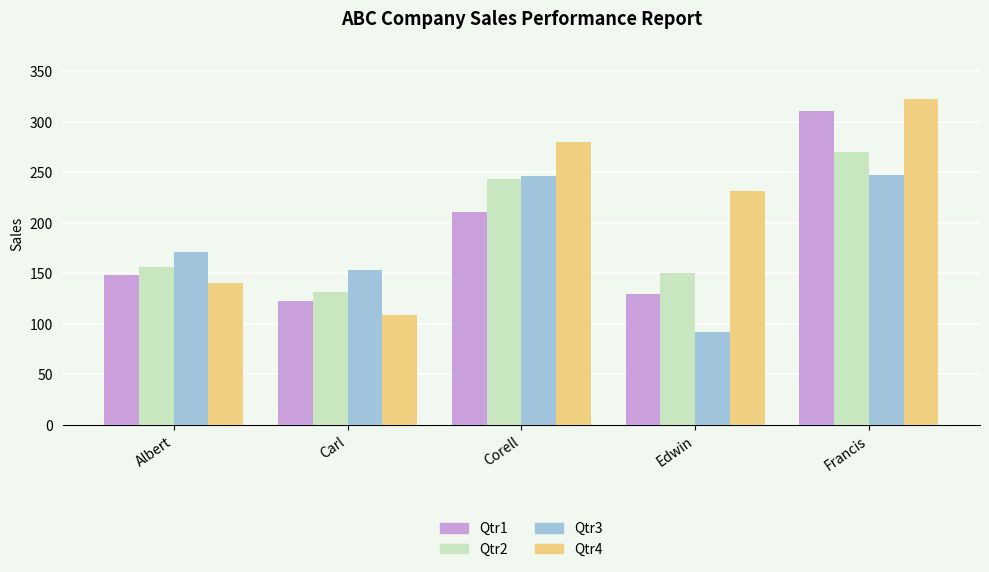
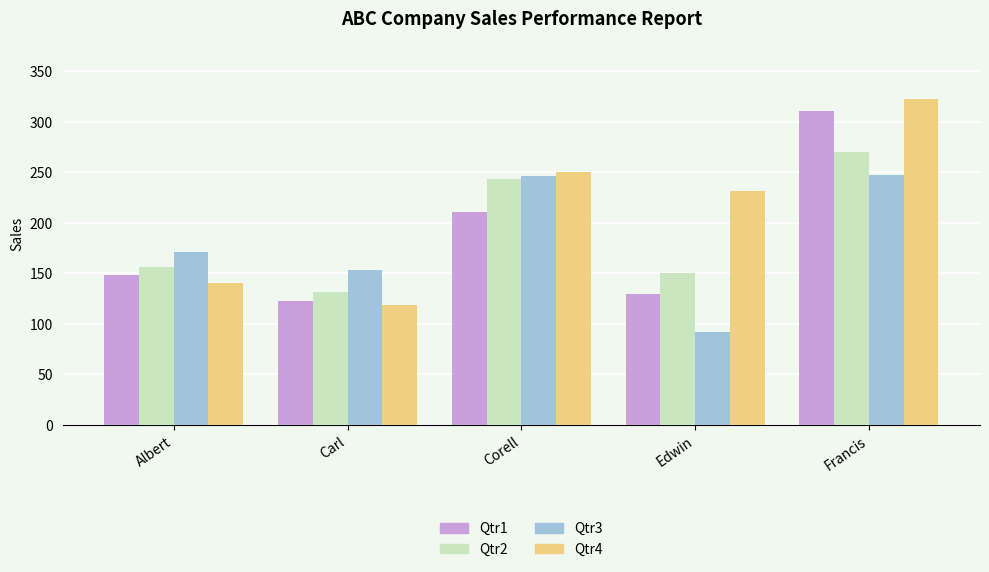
  {
    "Qtr4": {
      "Albert": 140,
-     "Carl": 109,
-     "Corell": 280,
+     "Carl": 118,
+     "Corell": 250,
      "Edwin": 231,
      "Francis": 322
    }
  }
